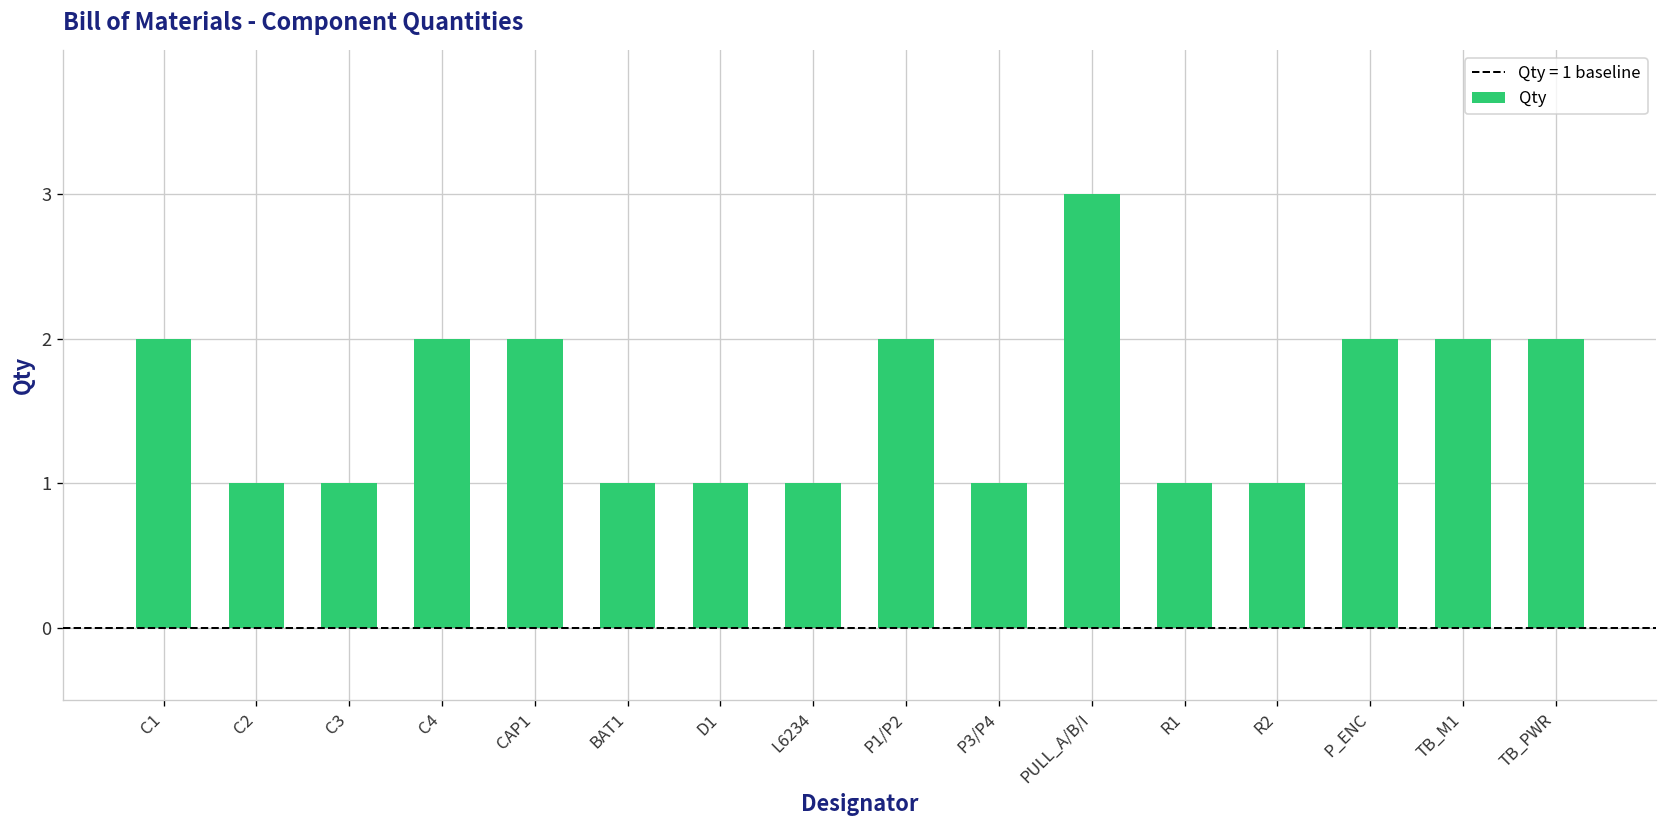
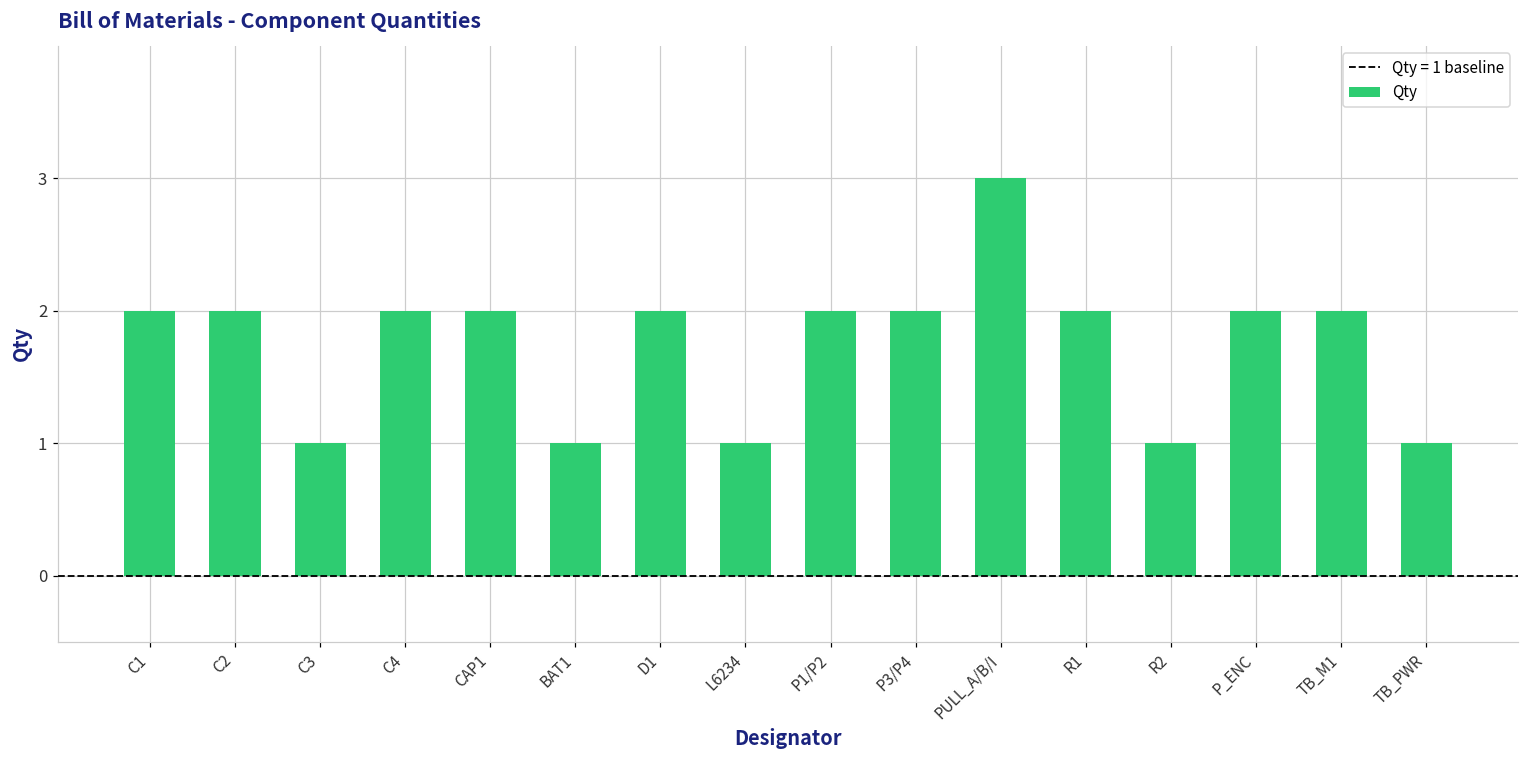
  {
    "C1": 2,
-   "C2": 1,
+   "C2": 2,
    "C3": 1,
    "C4": 2,
    "CAP1": 2,
    "BAT1": 1,
-   "D1": 1,
+   "D1": 2,
    "L6234": 1,
    "P1/P2": 2,
-   "P3/P4": 1,
+   "P3/P4": 2,
    "PULL_A/B/I": 3,
-   "R1": 1,
+   "R1": 2,
    "R2": 1,
    "P_ENC": 2,
    "TB_M1": 2,
-   "TB_PWR": 2
+   "TB_PWR": 1
  }
